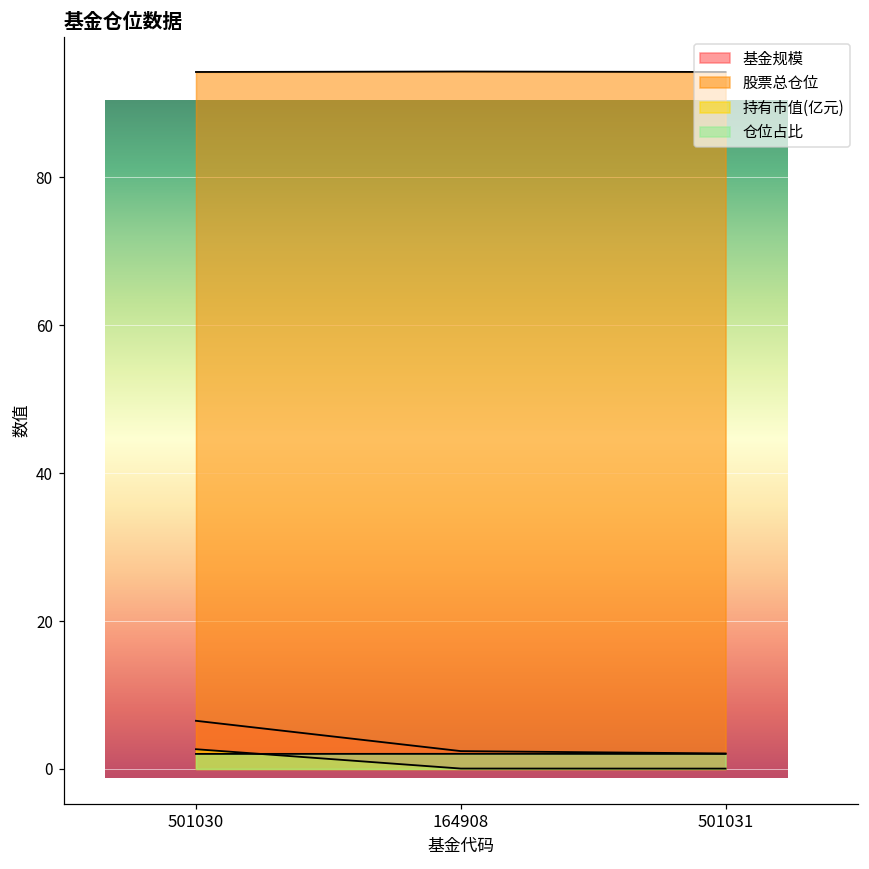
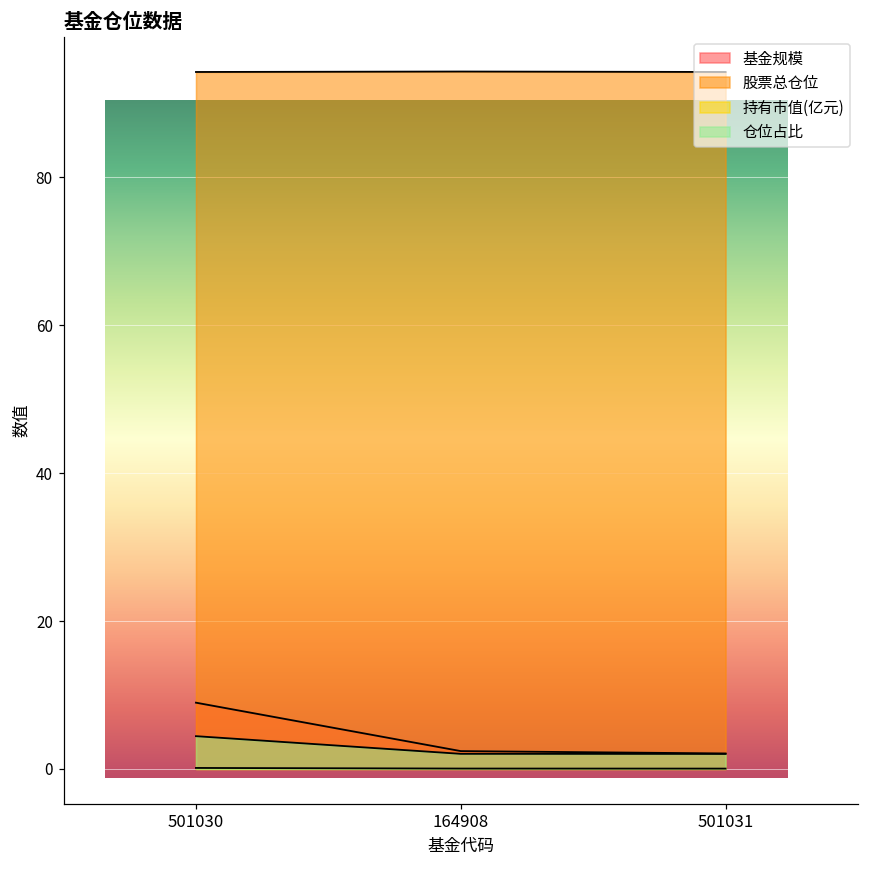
  {
    "基金规模": {
-     "501030": 7
+     "501030": 9
    },
    "股票总仓位": {
      "501030": 94,
      "164908": 94
    },
    "持有市值(亿元)": {
-     "501030": 3,
+     "501030": 0,
      "164908": 0,
      "501031": 0
    },
    "仓位占比": {
-     "501030": 2
+     "501030": 4
    }
  }
